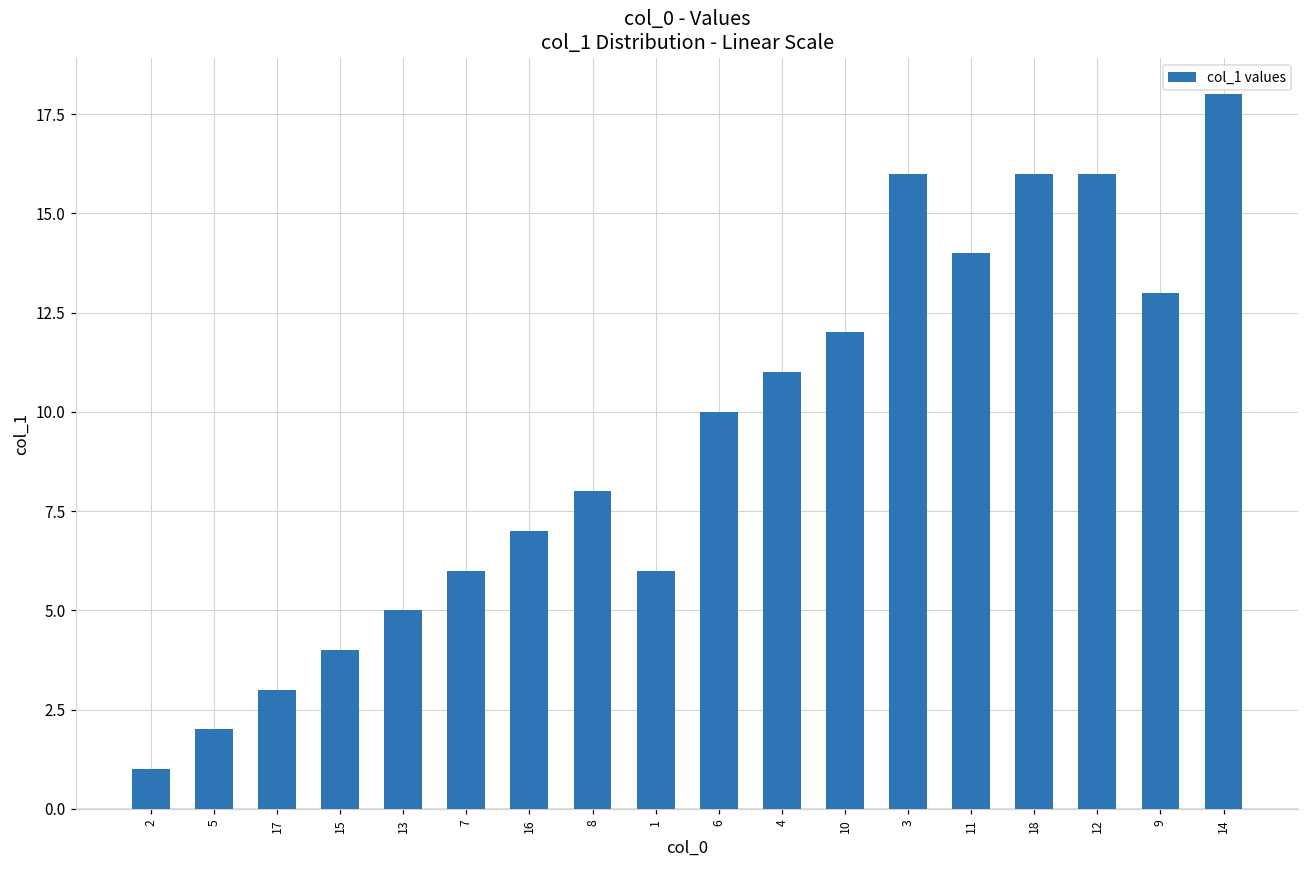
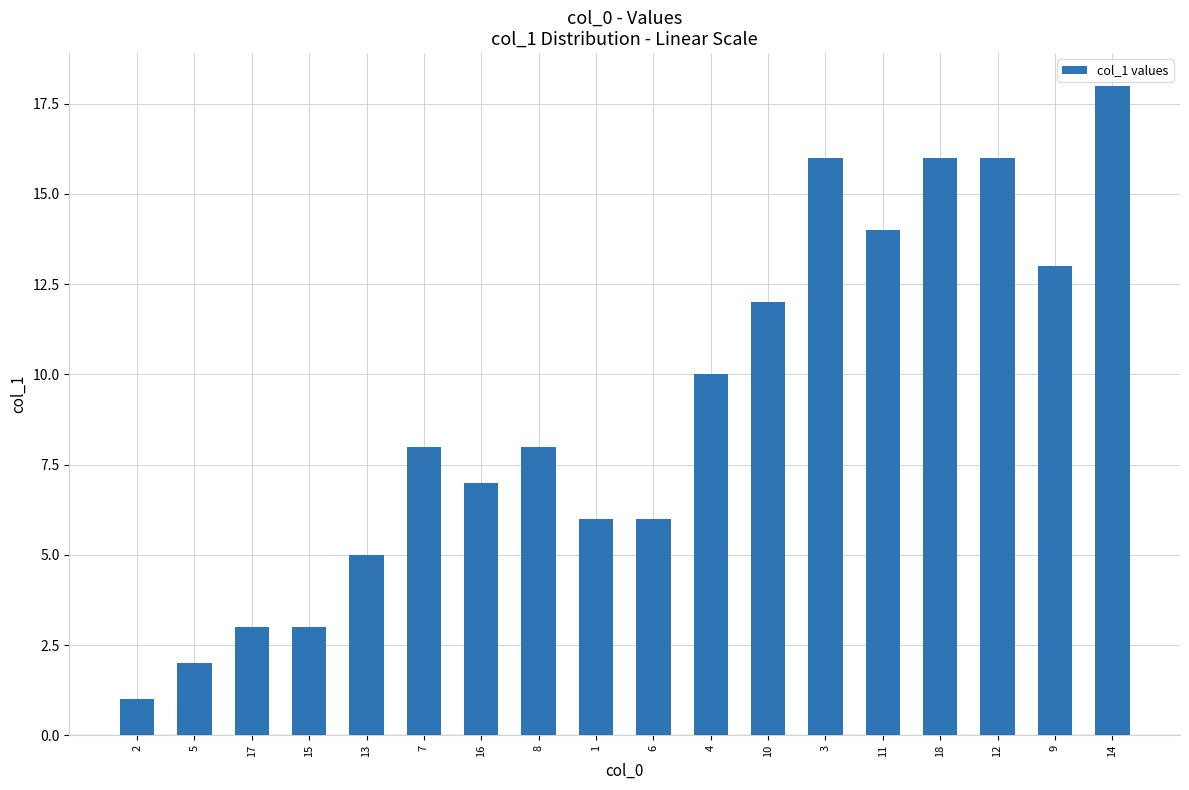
  {
    "2": 1,
    "5": 2,
    "17": 3,
-   "15": 4,
+   "15": 3,
    "13": 5,
-   "7": 6,
+   "7": 8,
    "16": 7,
    "8": 8,
    "1": 6,
-   "6": 10,
-   "4": 11,
+   "6": 6,
+   "4": 10,
    "10": 12,
    "3": 16,
    "11": 14,
    "18": 16,
    "12": 16,
    "9": 13,
    "14": 18
  }
